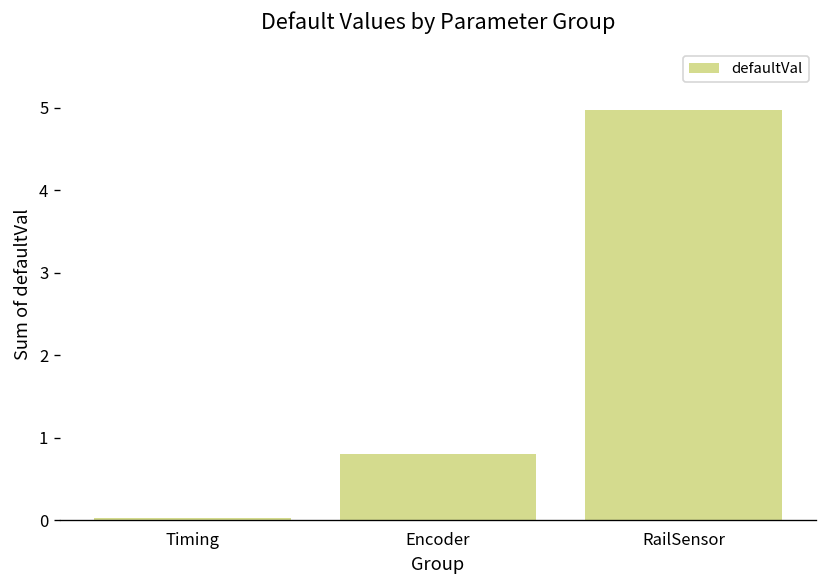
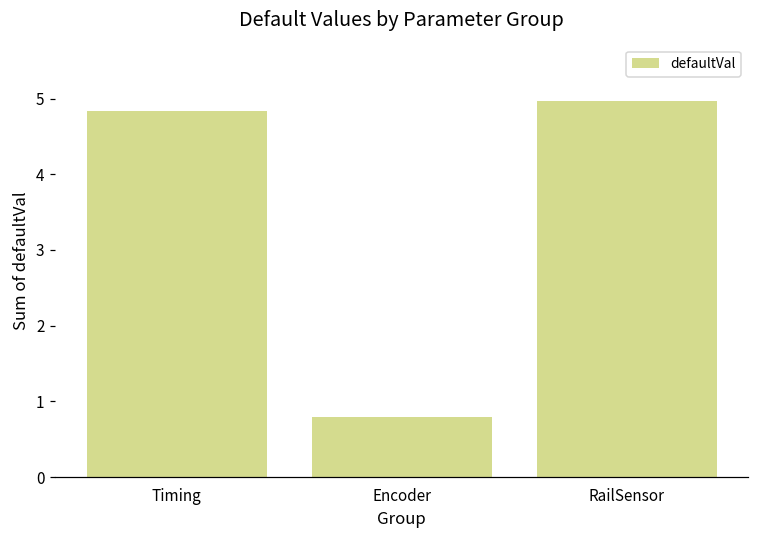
  {
-   "Timing": 0.0,
+   "Timing": 4.8,
    "Encoder": 0.8,
    "RailSensor": 5.0
  }
